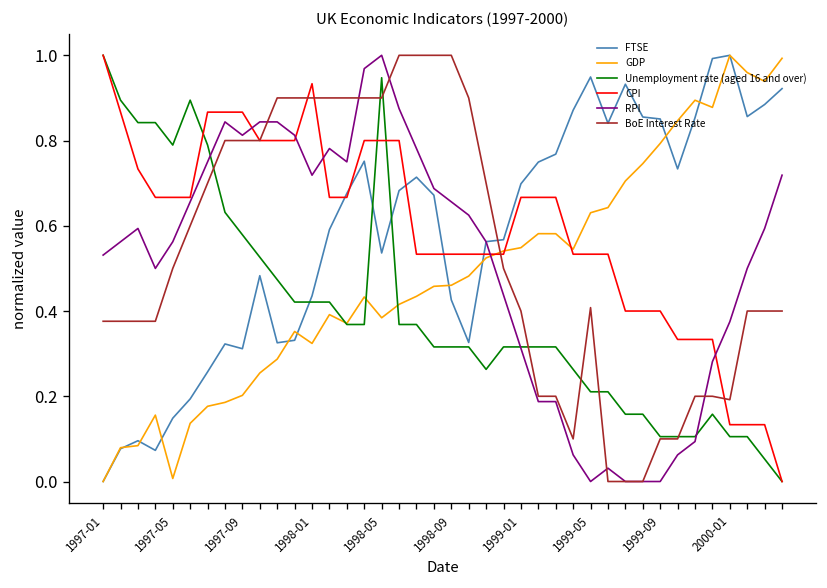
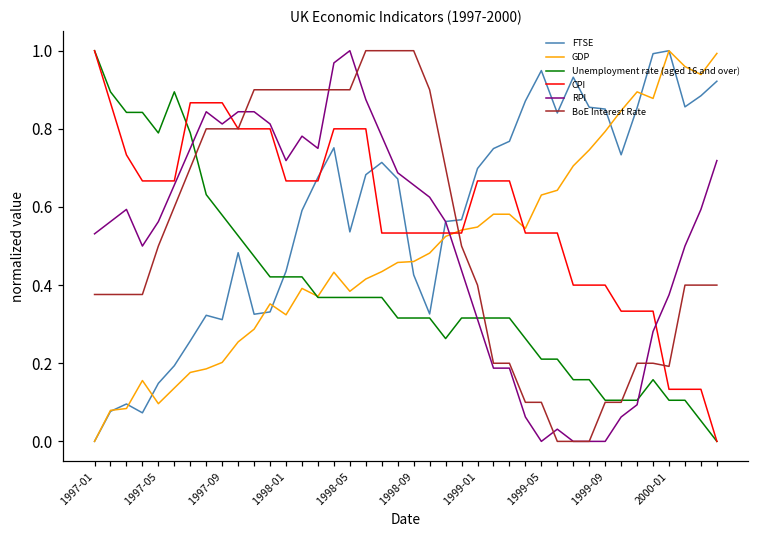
  {
    "FTSE": {
      "1997-05": 0.15,
      "1997-09": 0.31,
      "1998-01": 0.44,
      "1998-05": 0.54,
      "1998-09": 0.43,
      "1999-01": 0.70,
      "1999-05": 0.95,
      "1999-09": 0.85
    },
    "GDP": {
-     "1997-05": 0.01,
+     "1997-05": 0.10,
      "1997-09": 0.20,
      "1998-01": 0.32,
      "1998-05": 0.38,
      "1998-09": 0.46,
      "1999-01": 0.55,
      "1999-05": 0.63,
      "1999-09": 0.79
    },
    "Unemployment rate (aged 16 and over)": {
      "1997-05": 0.79,
      "1997-09": 0.58,
      "1998-01": 0.42,
-     "1998-05": 0.95,
+     "1998-05": 0.37,
      "1998-09": 0.32,
      "1999-05": 0.21,
      "2000-01": 0.11
    },
    "CPI": {
      "1997-05": 0.67,
      "1997-09": 0.87,
-     "1998-01": 0.93,
+     "1998-01": 0.67,
      "1998-05": 0.80,
      "1998-09": 0.53,
      "1999-01": 0.67,
      "1999-05": 0.53,
      "1999-09": 0.40,
      "2000-01": 0.13
    },
    "RPI": {
      "1997-01": 0.53,
      "1997-05": 0.56,
      "1997-09": 0.81,
      "1998-01": 0.72,
      "1998-05": 1.00,
      "1998-09": 0.66,
      "1999-05": 0.00,
      "1999-09": 0.00,
      "2000-01": 0.38
    },
    "BoE Interest Rate": {
      "1997-01": 0.38,
      "1997-05": 0.50,
      "1997-09": 0.80,
      "1998-01": 0.90,
      "1998-05": 0.90,
      "1998-09": 1.00,
      "1999-01": 0.40,
-     "1999-05": 0.41,
+     "1999-05": 0.10,
      "2000-01": 0.19
    }
  }
